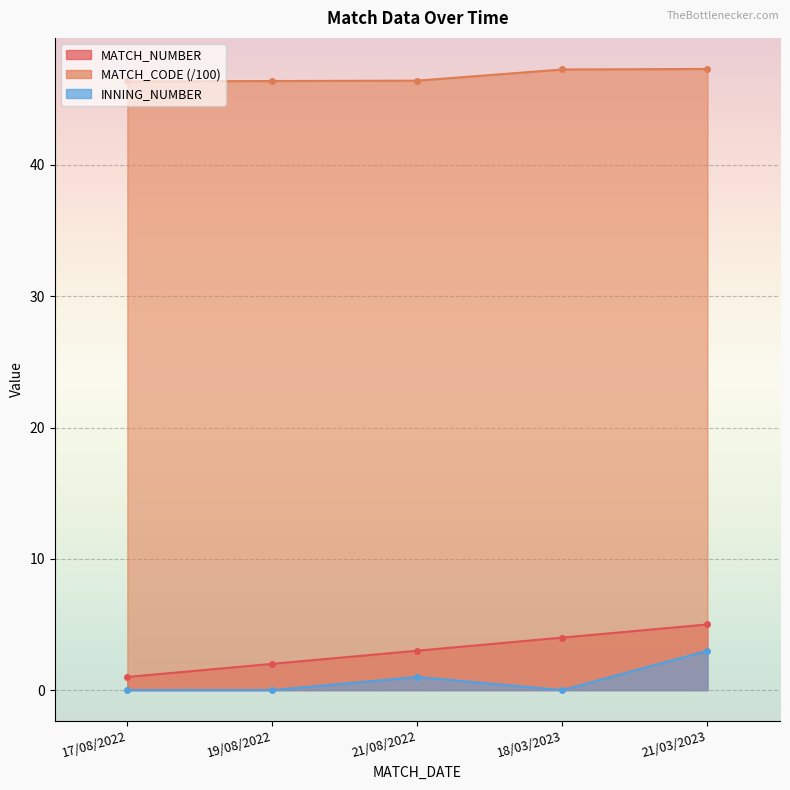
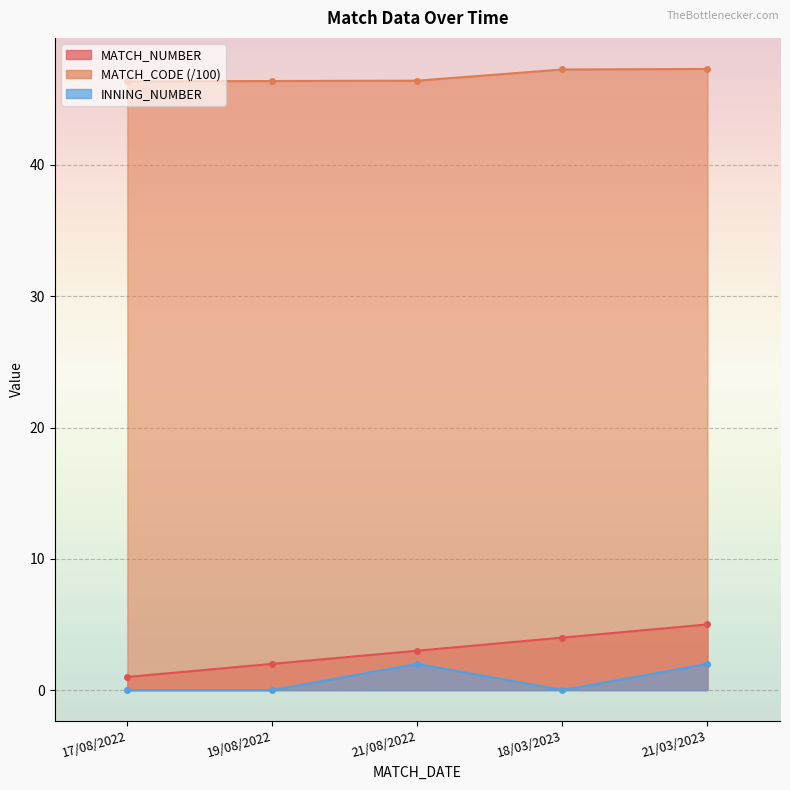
  {
    "INNING_NUMBER": {
      "17/08/2022": 0,
      "19/08/2022": 0,
-     "21/08/2022": 1,
+     "21/08/2022": 2,
      "18/03/2023": 0,
-     "21/03/2023": 3
+     "21/03/2023": 2
    }
  }
